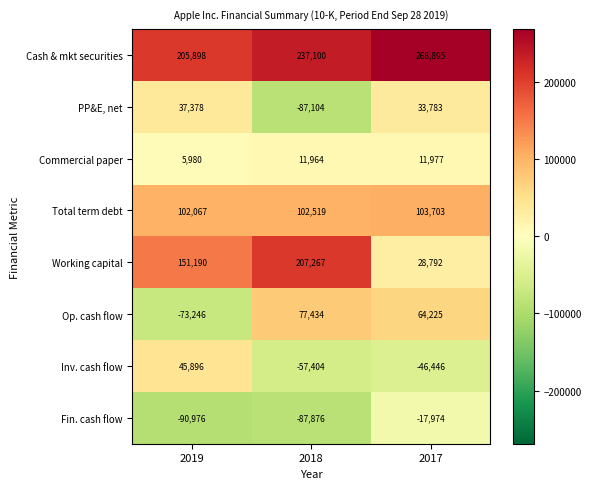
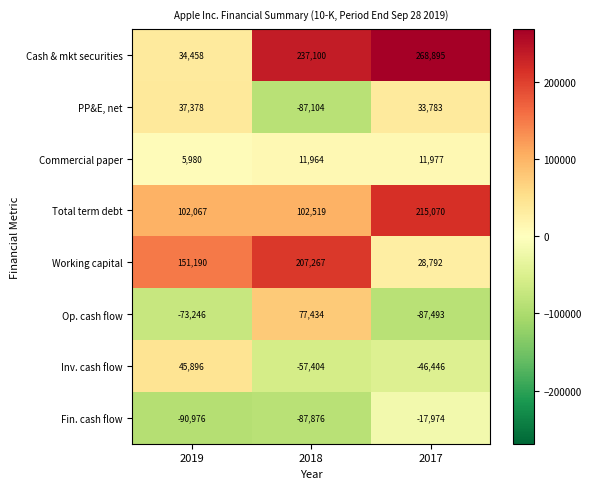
  {
    "Cash & mkt securities": {
-     "2019": "205,898",
+     "2019": "34,458",
      "2018": "237,100",
      "2017": "268,895"
    },
    "PP&E, net": {
      "2019": "37,378",
      "2018": "-87,104",
      "2017": "33,783"
    },
    "Commercial paper": {
      "2019": "5,980",
      "2018": "11,964",
      "2017": "11,977"
    },
    "Total term debt": {
      "2019": "102,067",
      "2018": "102,519",
-     "2017": "103,703"
+     "2017": "215,070"
    },
    "Working capital": {
      "2019": "151,190",
      "2018": "207,267",
      "2017": "28,792"
    },
    "Op. cash flow": {
      "2019": "-73,246",
      "2018": "77,434",
-     "2017": "64,225"
+     "2017": "-87,493"
    },
    "Inv. cash flow": {
      "2019": "45,896",
      "2018": "-57,404",
      "2017": "-46,446"
    },
    "Fin. cash flow": {
      "2019": "-90,976",
      "2018": "-87,876",
      "2017": "-17,974"
    }
  }
